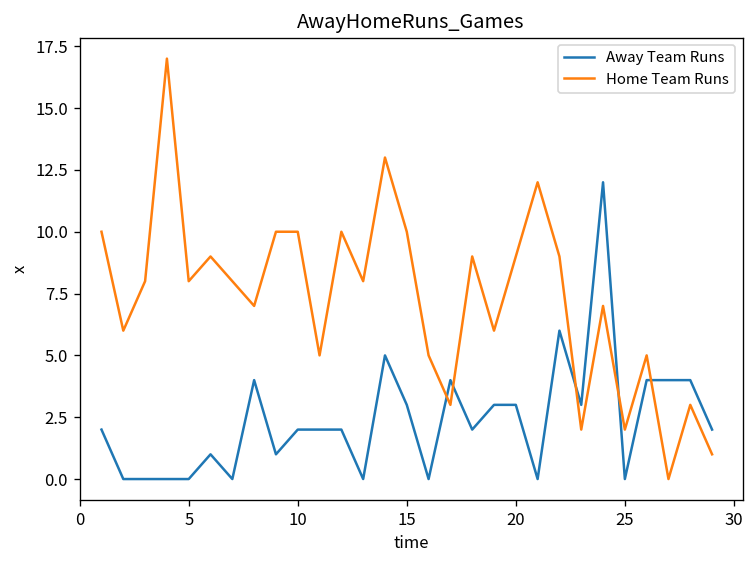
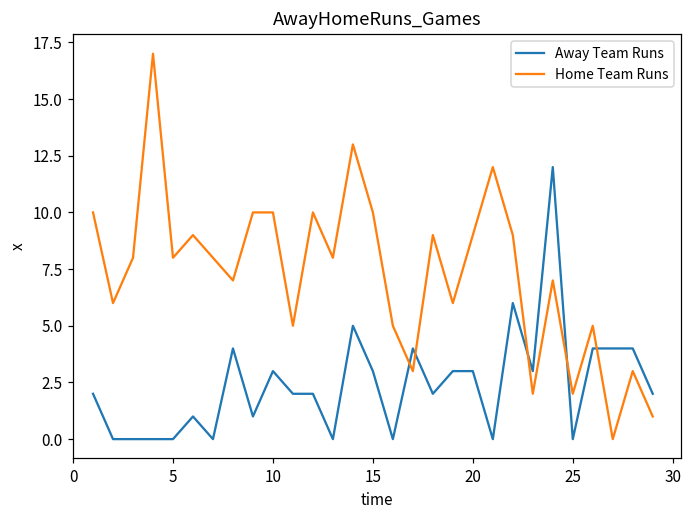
  {
    "Away Team Runs": {
      "5": 0,
-     "10": 2,
+     "10": 3,
      "15": 3,
      "20": 3,
      "25": 0
    },
    "Home Team Runs": {
      "5": 8,
      "10": 10,
      "15": 10,
      "20": 9,
      "25": 2
    }
  }
